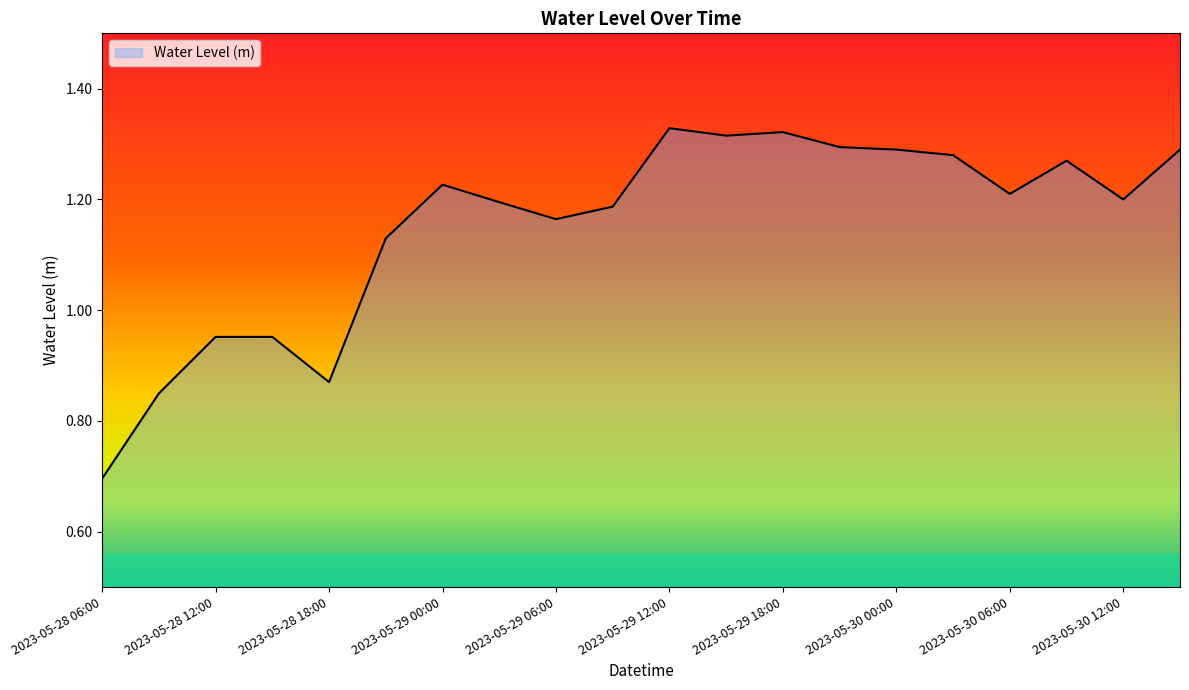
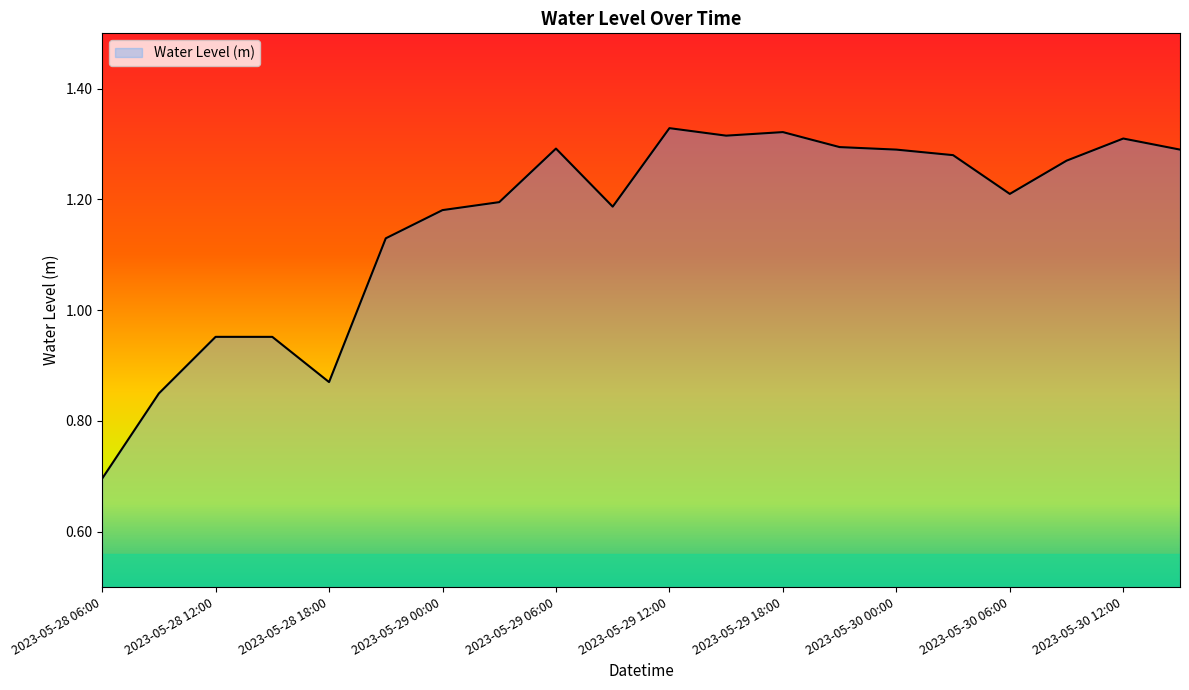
  {
    "2023-05-28 06:00": 0.70,
    "2023-05-28 12:00": 0.95,
    "2023-05-28 18:00": 0.87,
-   "2023-05-29 00:00": 1.23,
-   "2023-05-29 06:00": 1.16,
+   "2023-05-29 00:00": 1.18,
+   "2023-05-29 06:00": 1.29,
    "2023-05-29 12:00": 1.33,
    "2023-05-29 18:00": 1.32,
    "2023-05-30 00:00": 1.29,
    "2023-05-30 06:00": 1.21,
-   "2023-05-30 12:00": 1.20
+   "2023-05-30 12:00": 1.31
  }
